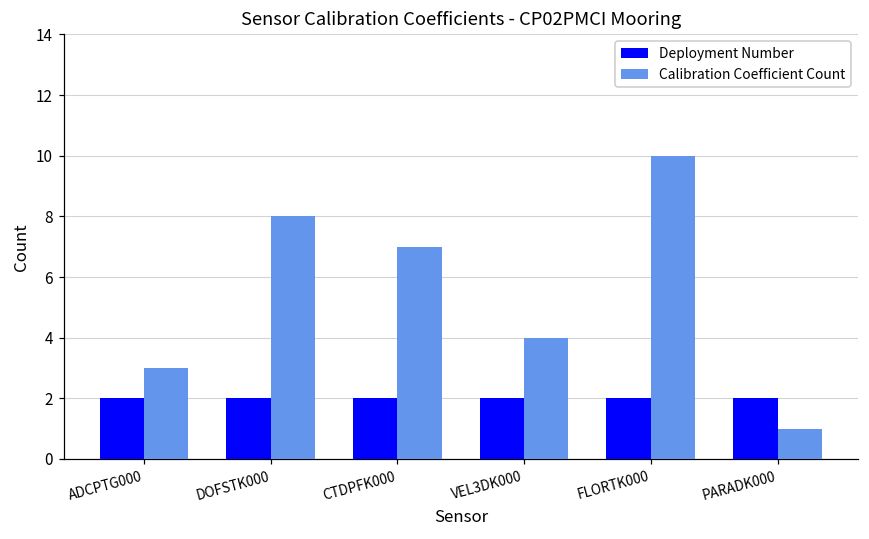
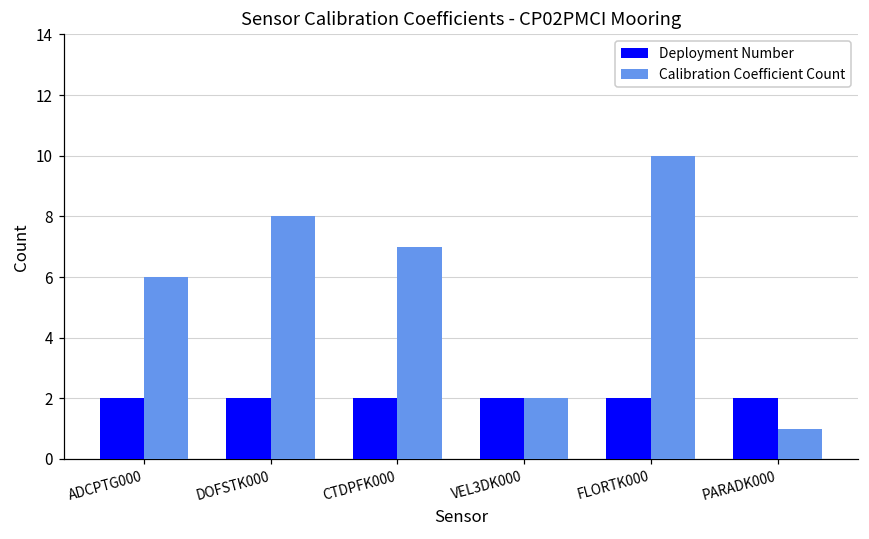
  {
    "Deployment Number": {
      "ADCPTG000": 2,
      "DOFSTK000": 2,
      "CTDPFK000": 2,
      "VEL3DK000": 2,
      "FLORTK000": 2,
      "PARADK000": 2
    },
    "Calibration Coefficient Count": {
-     "ADCPTG000": 3,
+     "ADCPTG000": 6,
      "DOFSTK000": 8,
      "CTDPFK000": 7,
-     "VEL3DK000": 4,
+     "VEL3DK000": 2,
      "FLORTK000": 10,
      "PARADK000": 1
    }
  }
